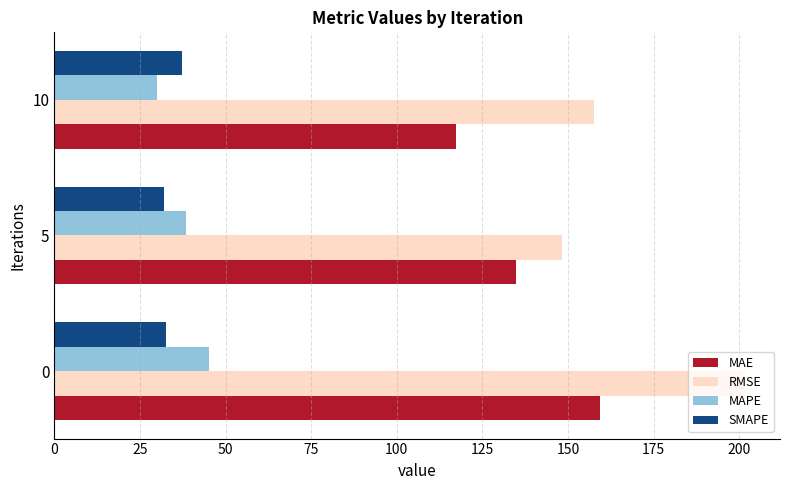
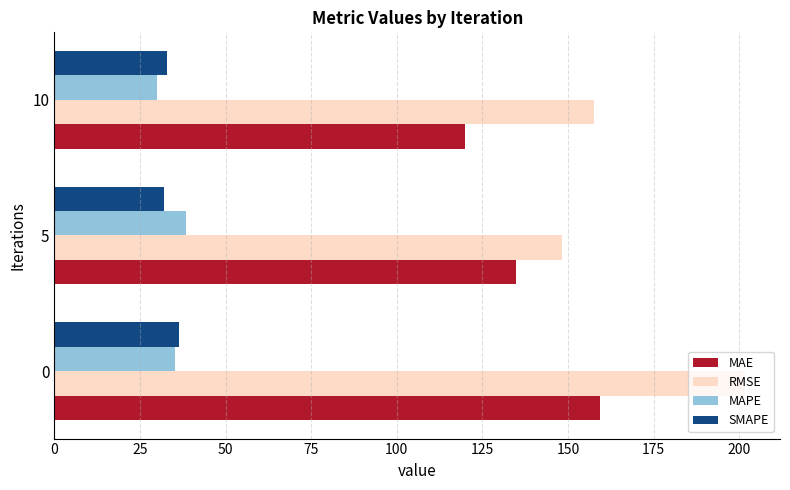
  {
    "MAE": {
-     "10": 117,
+     "10": 120,
      "5": 135,
      "0": 159
    },
    "RMSE": {
      "10": 158,
      "5": 148
    },
    "MAPE": {
      "10": 30,
      "5": 39,
-     "0": 45
+     "0": 35
    },
    "SMAPE": {
-     "10": 37,
+     "10": 33,
      "5": 32,
-     "0": 33
+     "0": 37
    }
  }
